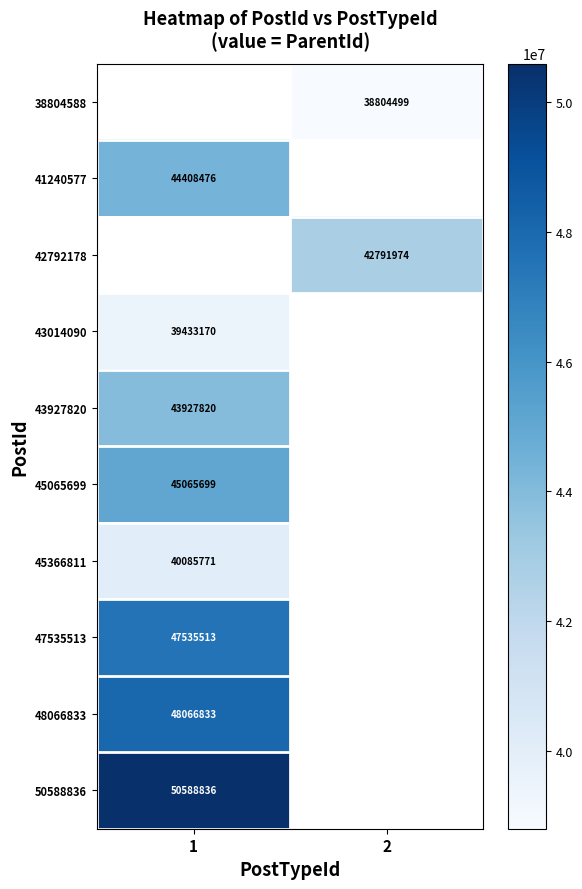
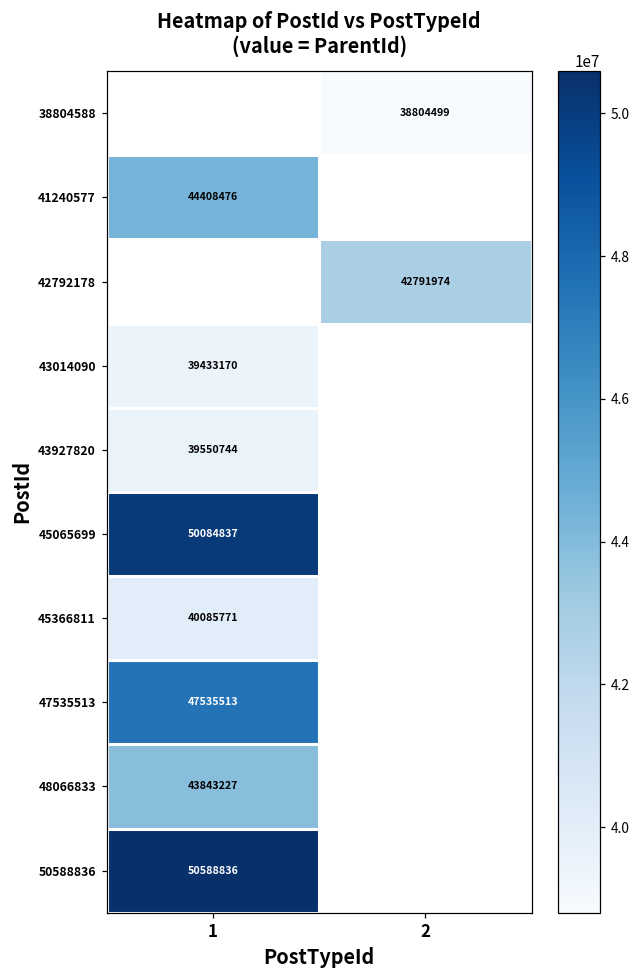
  {
    "38804588": {
      "2": 38804499
    },
    "41240577": {
      "1": 44408476
    },
    "42792178": {
      "2": 42791974
    },
    "43014090": {
      "1": 39433170
    },
    "43927820": {
-     "1": 43927820
+     "1": 39550744
    },
    "45065699": {
-     "1": 45065699
+     "1": 50084837
    },
    "45366811": {
      "1": 40085771
    },
    "47535513": {
      "1": 47535513
    },
    "48066833": {
-     "1": 48066833
+     "1": 43843227
    },
    "50588836": {
      "1": 50588836
    }
  }
